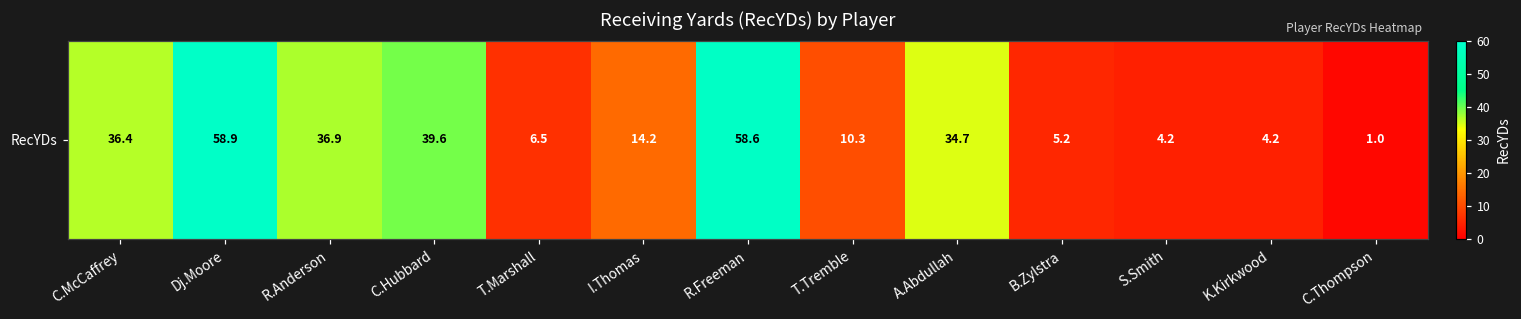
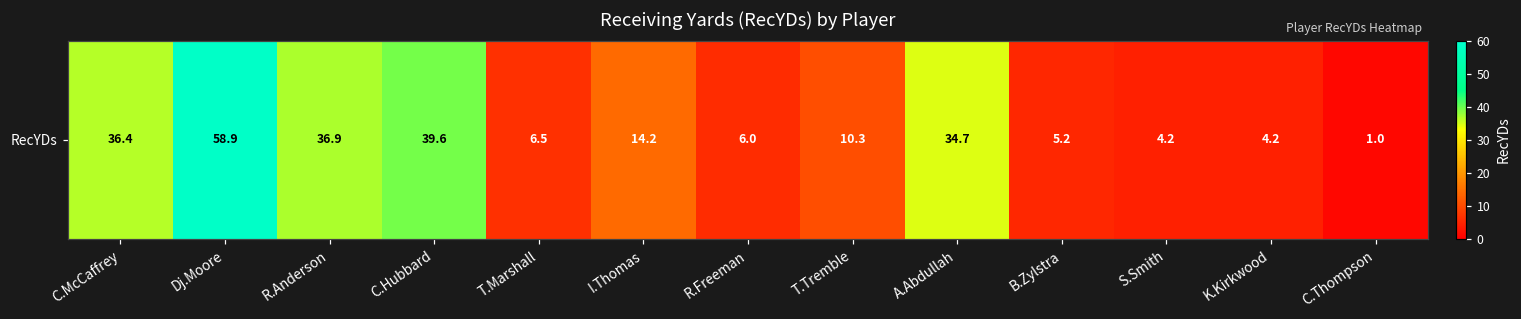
  {
    "RecYDs": {
      "C.McCaffrey": 36.4,
      "Dj.Moore": 58.9,
      "R.Anderson": 36.9,
      "C.Hubbard": 39.6,
      "T.Marshall": 6.5,
      "I.Thomas": 14.2,
-     "R.Freeman": 58.6,
+     "R.Freeman": 6.0,
      "T.Tremble": 10.3,
      "A.Abdullah": 34.7,
      "B.Zylstra": 5.2,
      "S.Smith": 4.2,
      "K.Kirkwood": 4.2,
      "C.Thompson": 1.0
    }
  }
